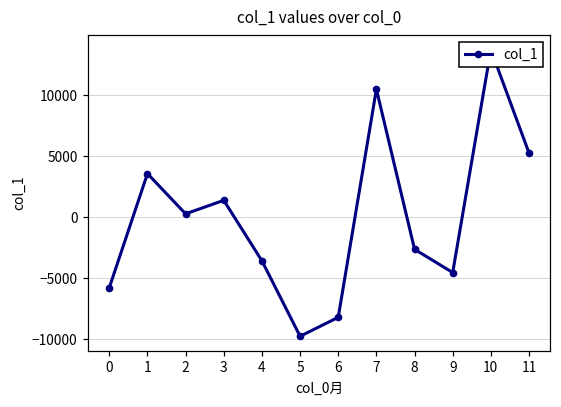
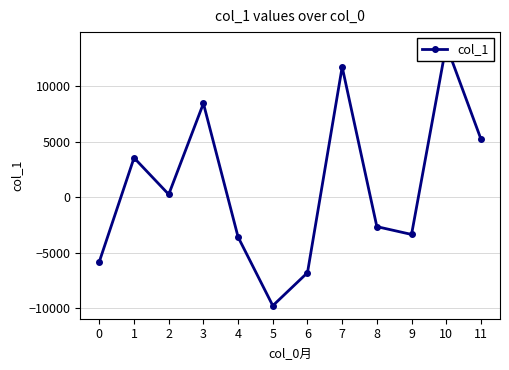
  {
    "0": -5800,
    "1": 3600,
    "2": 300,
-   "3": 1400,
+   "3": 8500,
    "4": -3600,
    "5": -9800,
-   "6": -8200,
-   "7": 10500,
+   "6": -6800,
+   "7": 11800,
    "8": -2600,
-   "9": -4500,
+   "9": -3300,
    "11": 5300
  }
